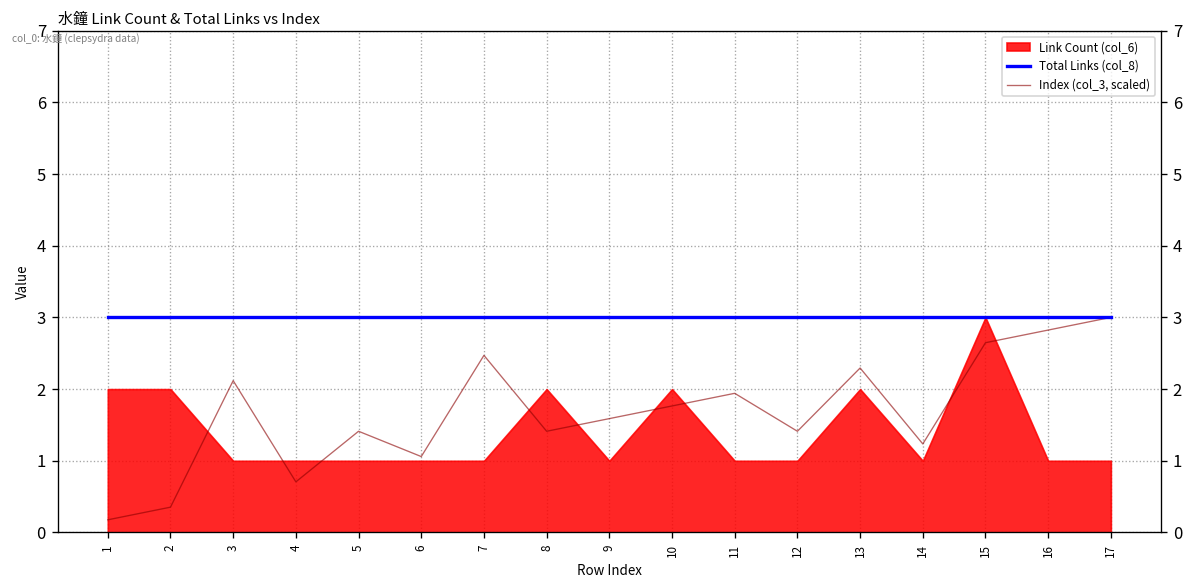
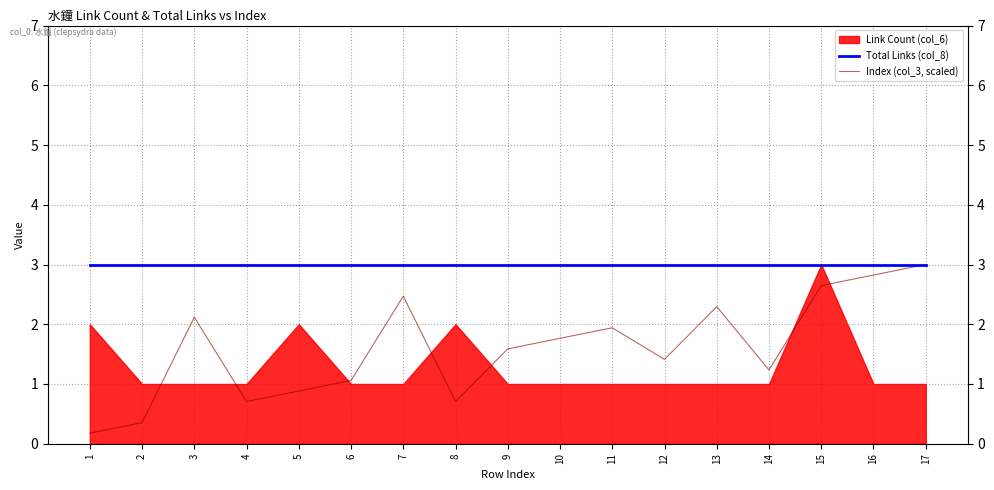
  {
    "Total Links (col_8)": {
      "1": 3.0,
      "2": 3.0,
      "3": 3.0,
      "4": 3.0,
      "5": 3.0,
      "6": 3.0,
      "7": 3.0,
      "8": 3.0,
      "9": 3.0,
      "10": 3.0,
      "11": 3.0,
      "12": 3.0,
      "13": 3.0,
      "14": 3.0,
      "16": 3.0
    },
    "Link Count (col_6)": {
      "1": 2,
-     "2": 2,
+     "2": 1,
      "3": 1,
      "4": 1,
-     "5": 1,
+     "5": 2,
      "6": 1,
      "7": 1,
      "8": 2,
      "9": 1,
-     "10": 2,
+     "10": 1,
      "11": 1,
      "12": 1,
-     "13": 2,
+     "13": 1,
      "14": 1,
      "16": 1,
      "17": 1
    },
    "Index (col_3, scaled)": {
      "1": 0.2,
      "2": 0.4,
      "3": 2.1,
      "4": 0.7,
-     "5": 1.4,
+     "5": 0.9,
      "6": 1.1,
      "7": 2.5,
-     "8": 1.4,
+     "8": 0.7,
      "9": 1.6,
      "10": 1.8,
      "11": 1.9,
      "12": 1.4,
      "13": 2.3,
      "14": 1.2,
      "15": 2.6,
      "16": 2.8
    }
  }
